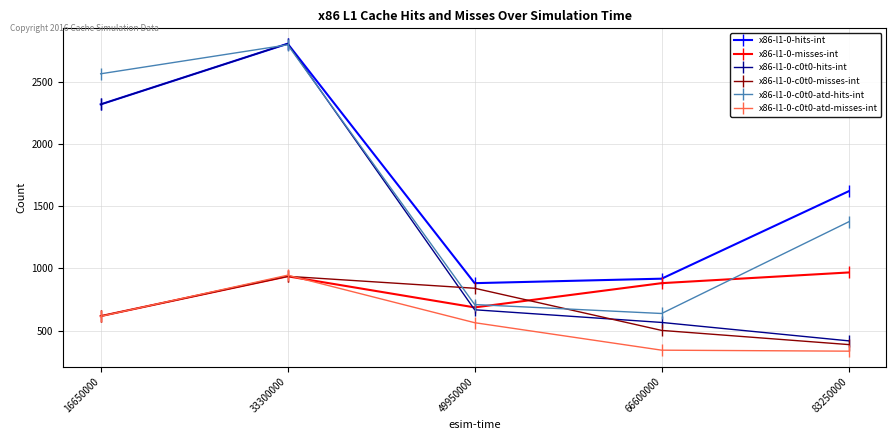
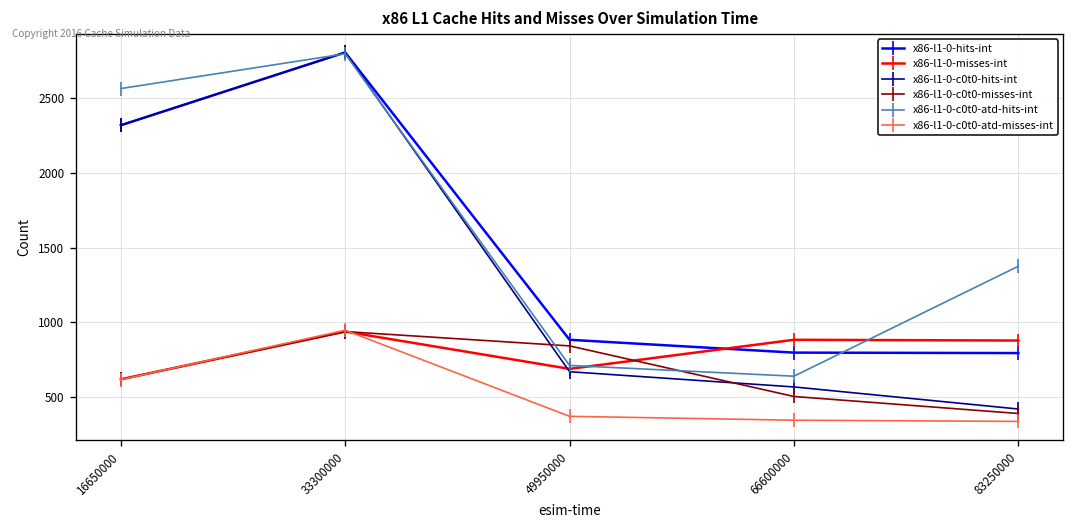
  {
    "x86-l1-0-hits-int": {
      "49950000": 880,
-     "66600000": 920,
-     "83250000": 1620
+     "66600000": 800,
+     "83250000": 790
    },
    "x86-l1-0-misses-int": {
      "66600000": 880,
-     "83250000": 970
+     "83250000": 880
    },
    "x86-l1-0-c0t0-hits-int": {
      "66600000": 570,
      "83250000": 420
    },
    "x86-l1-0-c0t0-misses-int": {
      "49950000": 840,
      "66600000": 500,
      "83250000": 390
    },
    "x86-l1-0-c0t0-atd-hits-int": {
      "16650000": 2570,
      "49950000": 710,
      "66600000": 640,
      "83250000": 1380
    },
    "x86-l1-0-c0t0-atd-misses-int": {
-     "49950000": 560,
+     "49950000": 370,
      "66600000": 340,
      "83250000": 340
    }
  }
